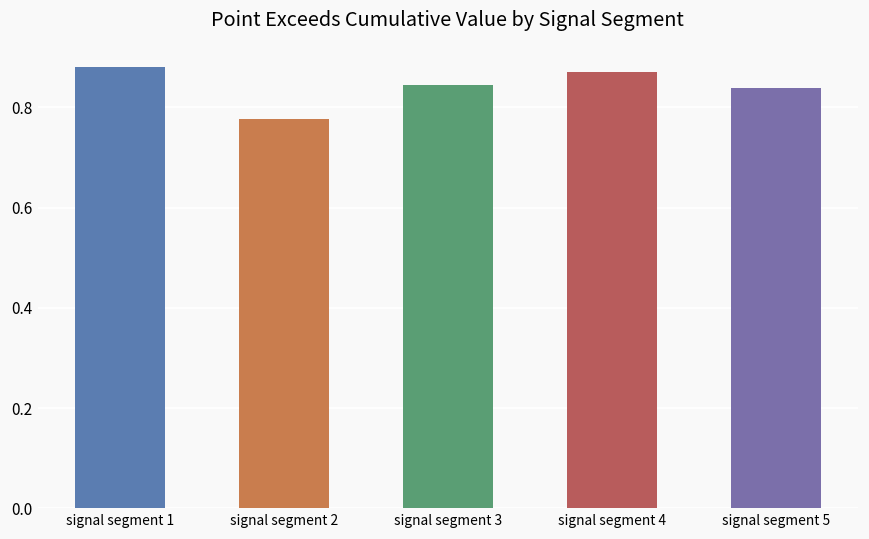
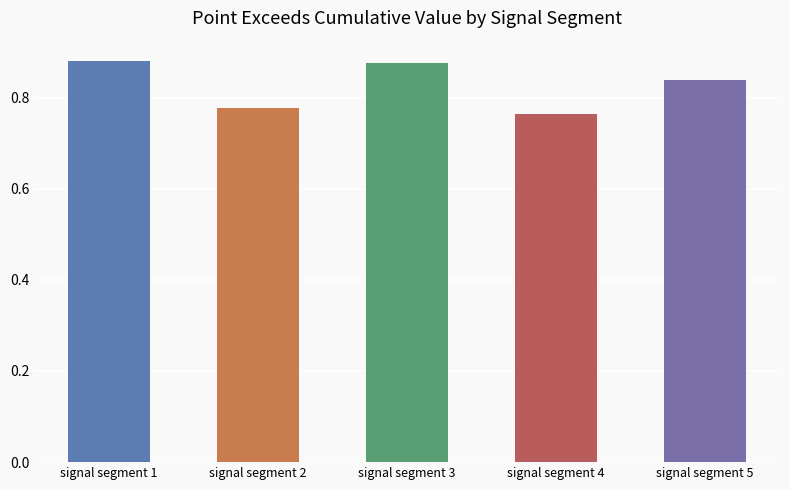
  {
    "signal segment 1": 0.88,
    "signal segment 2": 0.78,
-   "signal segment 3": 0.84,
-   "signal segment 4": 0.87,
+   "signal segment 3": 0.88,
+   "signal segment 4": 0.76,
    "signal segment 5": 0.84
  }
